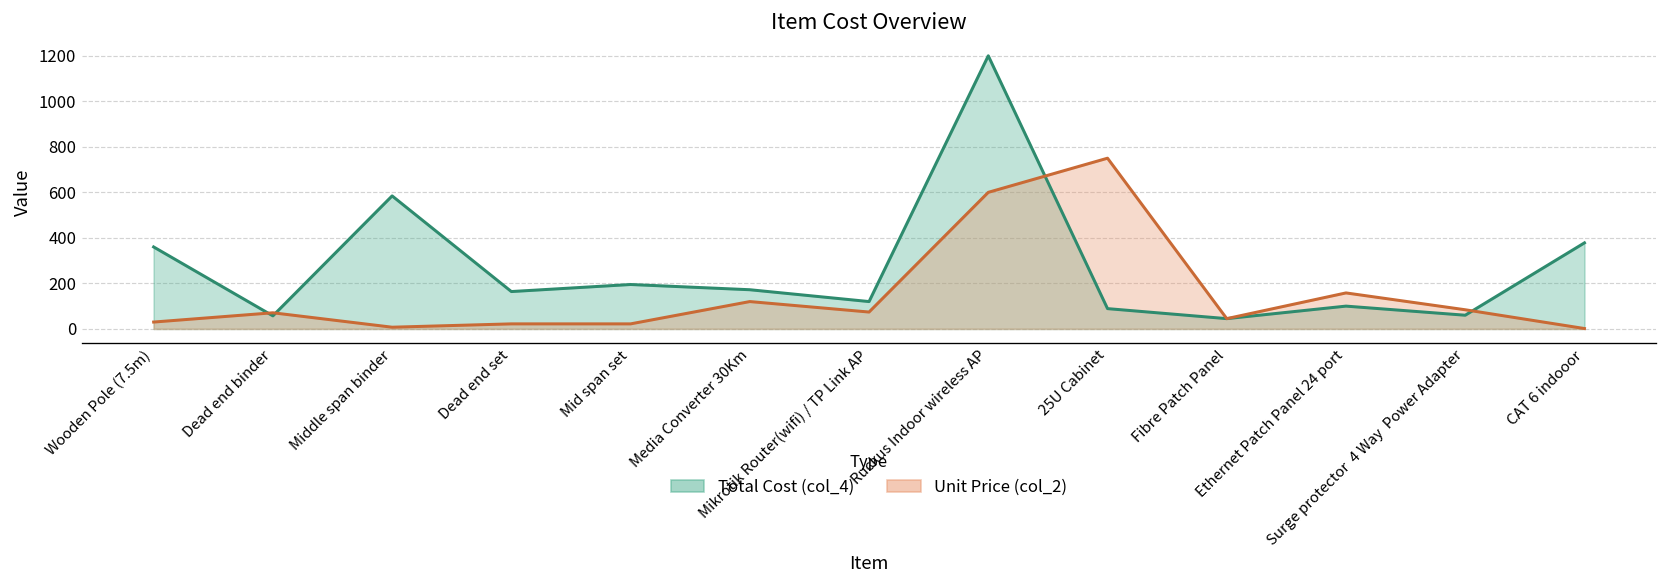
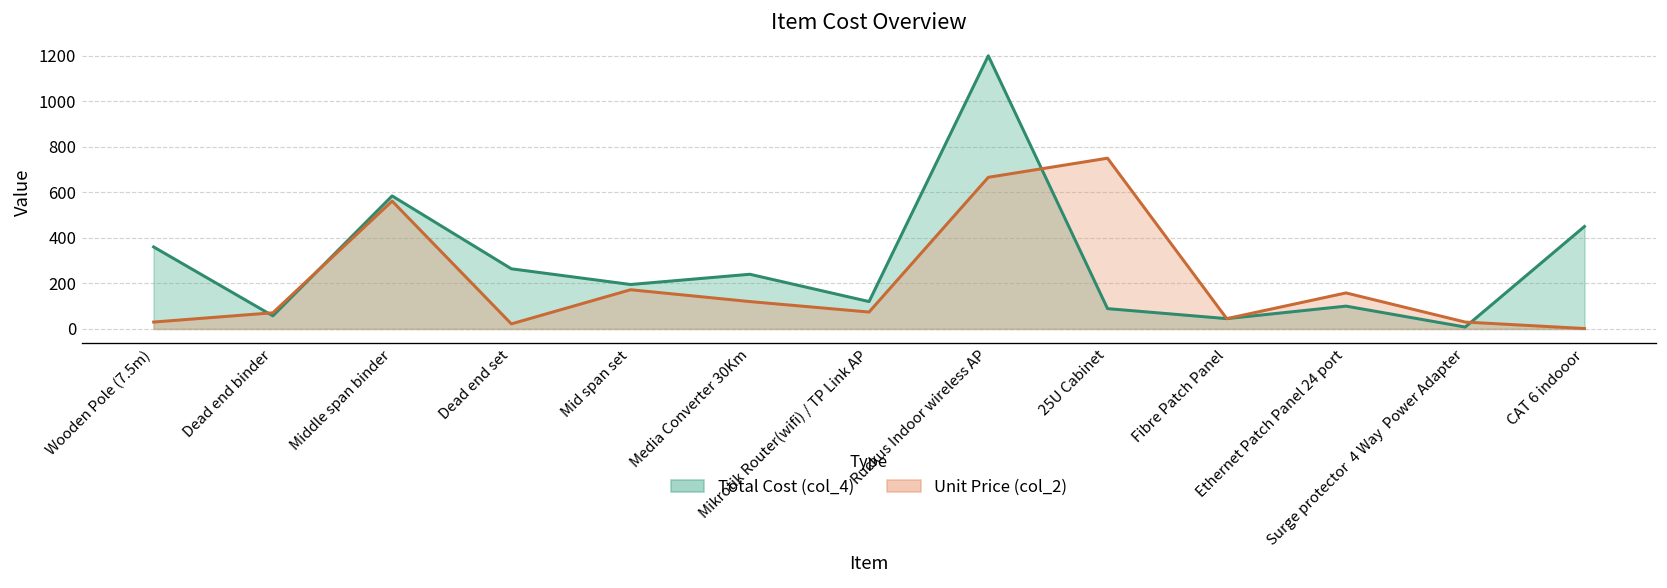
  {
    "Total Cost (col_4)": {
      "Wooden Pole (7.5m)": 360,
      "Dead end binder": 60,
      "Middle span binder": 580,
-     "Dead end set": 160,
+     "Dead end set": 260,
      "Mid span set": 200,
-     "Media Converter 30Km": 170,
+     "Media Converter 30Km": 240,
      "Mikrotik Router(wifi) / TP Link AP": 120,
      "Ruckus Indoor wireless AP": 1200,
      "25U Cabinet": 90,
      "Ethernet Patch Panel 24 port": 100,
-     "Surge protector 4 Way Power Adapter": 60,
-     "CAT 6 indooor": 380
+     "Surge protector 4 Way Power Adapter": 10,
+     "CAT 6 indooor": 450
    },
    "Unit Price (col_2)": {
      "Wooden Pole (7.5m)": 30,
      "Dead end binder": 70,
-     "Middle span binder": 10,
+     "Middle span binder": 560,
      "Dead end set": 20,
-     "Mid span set": 20,
+     "Mid span set": 170,
      "Media Converter 30Km": 120,
      "Mikrotik Router(wifi) / TP Link AP": 70,
-     "Ruckus Indoor wireless AP": 600,
+     "Ruckus Indoor wireless AP": 670,
      "25U Cabinet": 750,
      "Ethernet Patch Panel 24 port": 160,
-     "Surge protector 4 Way Power Adapter": 80,
+     "Surge protector 4 Way Power Adapter": 30,
      "CAT 6 indooor": 0
    }
  }
